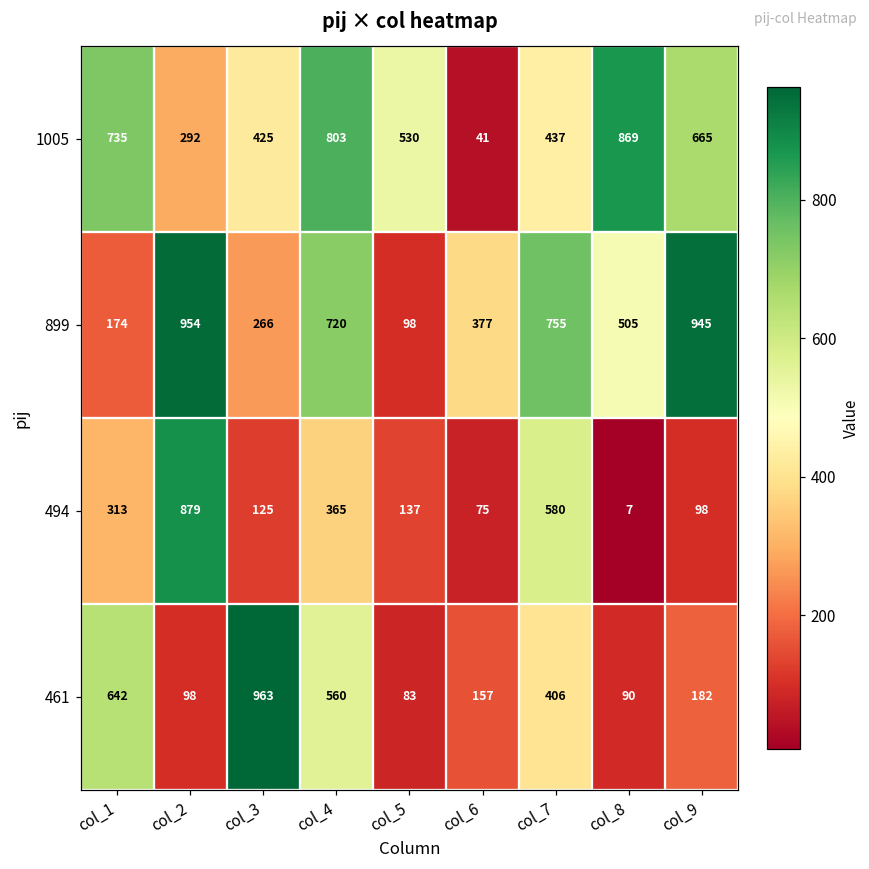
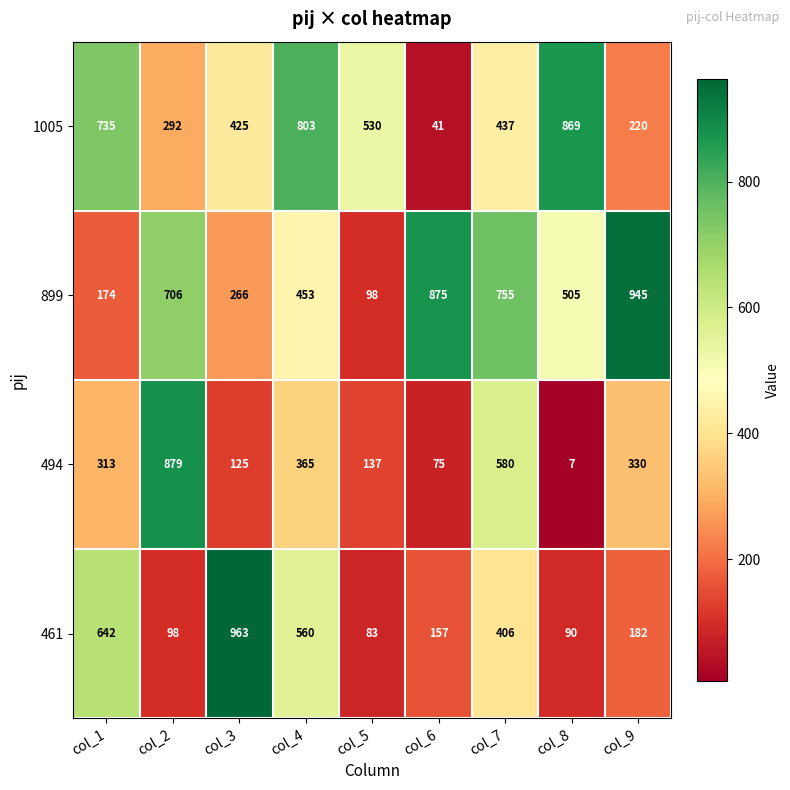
  {
    "1005": {
      "col_1": 735,
      "col_2": 292,
      "col_3": 425,
      "col_4": 803,
      "col_5": 530,
      "col_6": 41,
      "col_7": 437,
      "col_8": 869,
-     "col_9": 665
+     "col_9": 220
    },
    "899": {
      "col_1": 174,
-     "col_2": 954,
+     "col_2": 706,
      "col_3": 266,
-     "col_4": 720,
+     "col_4": 453,
      "col_5": 98,
-     "col_6": 377,
+     "col_6": 875,
      "col_7": 755,
      "col_8": 505,
      "col_9": 945
    },
    "494": {
      "col_1": 313,
      "col_2": 879,
      "col_3": 125,
      "col_4": 365,
      "col_5": 137,
      "col_6": 75,
      "col_7": 580,
      "col_8": 7,
-     "col_9": 98
+     "col_9": 330
    },
    "461": {
      "col_1": 642,
      "col_2": 98,
      "col_3": 963,
      "col_4": 560,
      "col_5": 83,
      "col_6": 157,
      "col_7": 406,
      "col_8": 90,
      "col_9": 182
    }
  }
